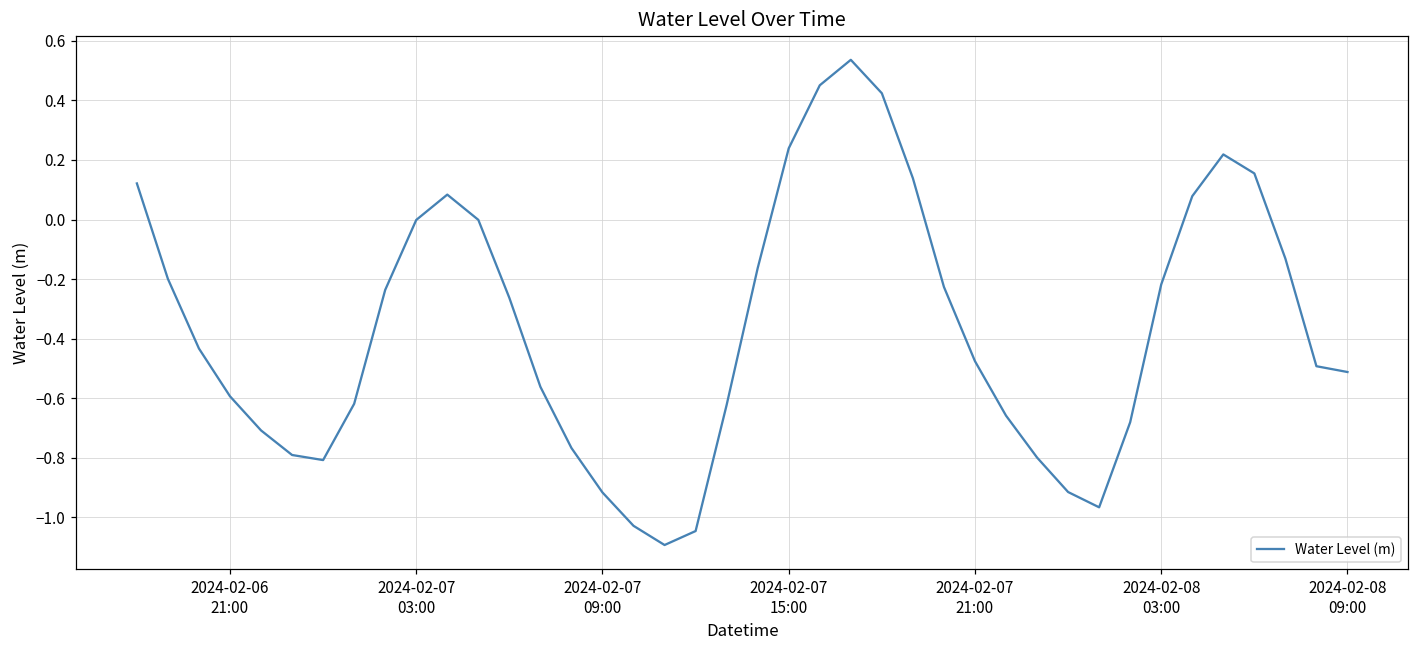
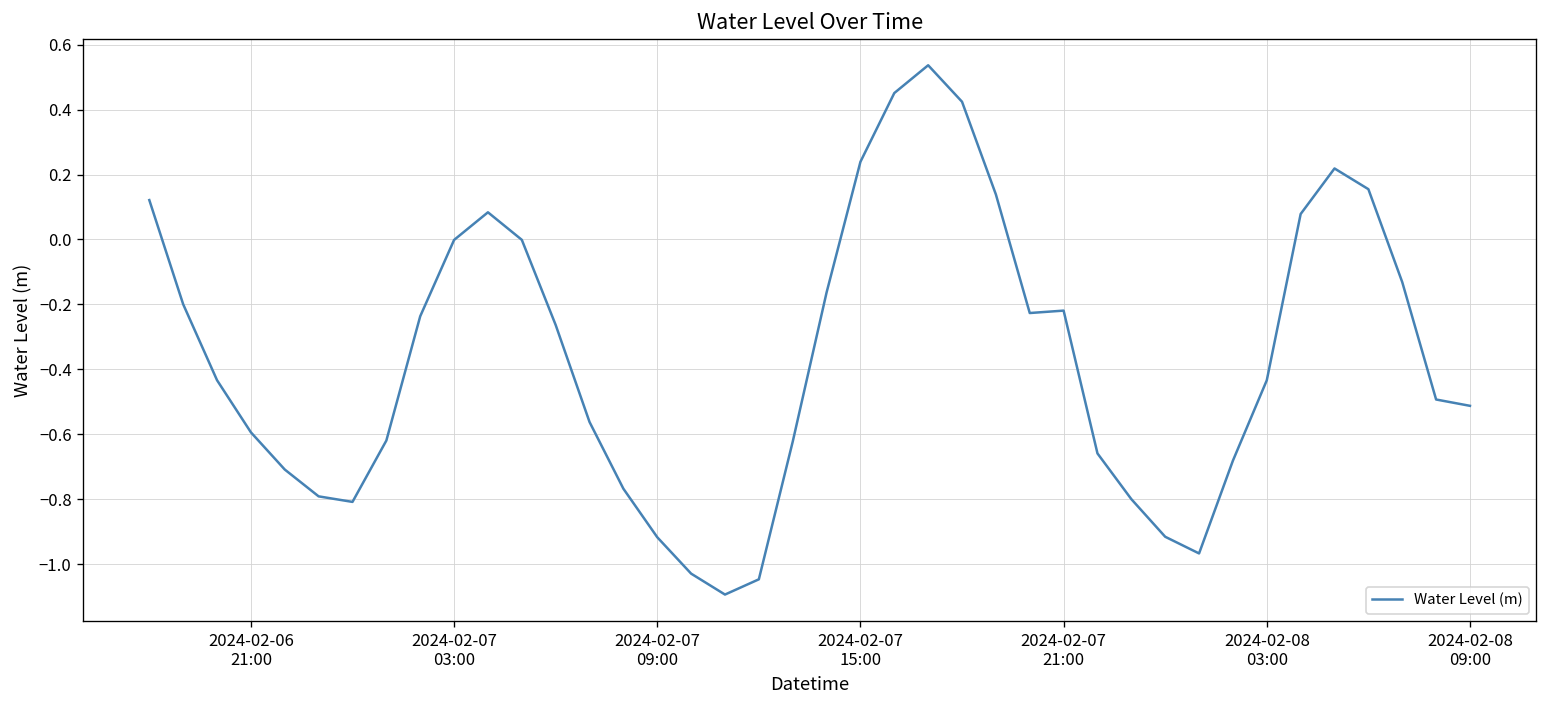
  {
    "2024-02-06 21:00": -0.59,
    "2024-02-07 03:00": 0.00,
    "2024-02-07 09:00": -0.92,
    "2024-02-07 15:00": 0.24,
-   "2024-02-07 21:00": -0.48,
-   "2024-02-08 03:00": -0.22,
+   "2024-02-07 21:00": -0.22,
+   "2024-02-08 03:00": -0.43,
    "2024-02-08 09:00": -0.51
  }
